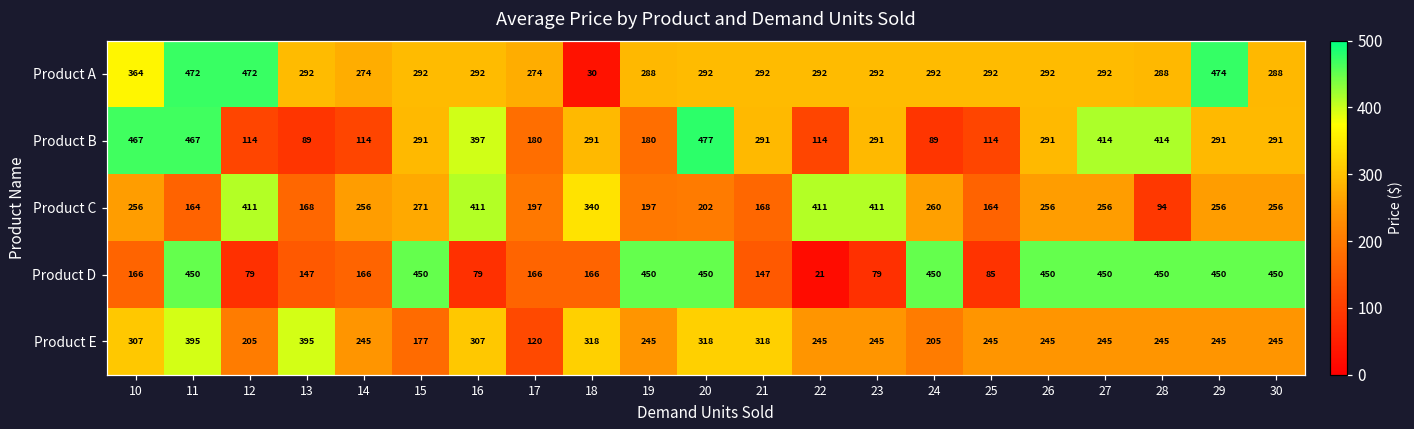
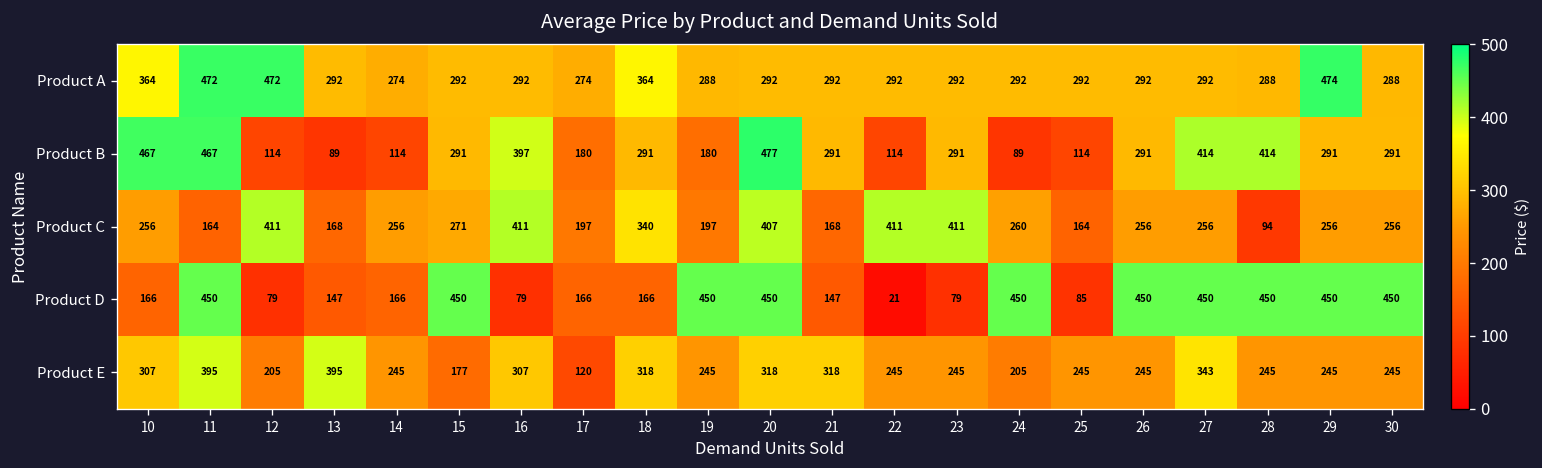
  {
    "Product A": {
      "10": 364,
      "11": 472,
      "12": 472,
      "13": 292,
      "14": 274,
      "15": 292,
      "16": 292,
      "17": 274,
-     "18": 30,
+     "18": 364,
      "19": 288,
      "20": 292,
      "21": 292,
      "22": 292,
      "23": 292,
      "24": 292,
      "25": 292,
      "26": 292,
      "27": 292,
      "28": 288,
      "29": 474,
      "30": 288
    },
    "Product B": {
      "10": 467,
      "11": 467,
      "12": 114,
      "13": 89,
      "14": 114,
      "15": 291,
      "16": 397,
      "17": 180,
      "18": 291,
      "19": 180,
      "20": 477,
      "21": 291,
      "22": 114,
      "23": 291,
      "24": 89,
      "25": 114,
      "26": 291,
      "27": 414,
      "28": 414,
      "29": 291,
      "30": 291
    },
    "Product C": {
      "10": 256,
      "11": 164,
      "12": 411,
      "13": 168,
      "14": 256,
      "15": 271,
      "16": 411,
      "17": 197,
      "18": 340,
      "19": 197,
-     "20": 202,
+     "20": 407,
      "21": 168,
      "22": 411,
      "23": 411,
      "24": 260,
      "25": 164,
      "26": 256,
      "27": 256,
      "28": 94,
      "29": 256,
      "30": 256
    },
    "Product D": {
      "10": 166,
      "11": 450,
      "12": 79,
      "13": 147,
      "14": 166,
      "15": 450,
      "16": 79,
      "17": 166,
      "18": 166,
      "19": 450,
      "20": 450,
      "21": 147,
      "22": 21,
      "23": 79,
      "24": 450,
      "25": 85,
      "26": 450,
      "27": 450,
      "28": 450,
      "29": 450,
      "30": 450
    },
    "Product E": {
      "10": 307,
      "11": 395,
      "12": 205,
      "13": 395,
      "14": 245,
      "15": 177,
      "16": 307,
      "17": 120,
      "18": 318,
      "19": 245,
      "20": 318,
      "21": 318,
      "22": 245,
      "23": 245,
      "24": 205,
      "25": 245,
      "26": 245,
-     "27": 245,
+     "27": 343,
      "28": 245,
      "29": 245,
      "30": 245
    }
  }
